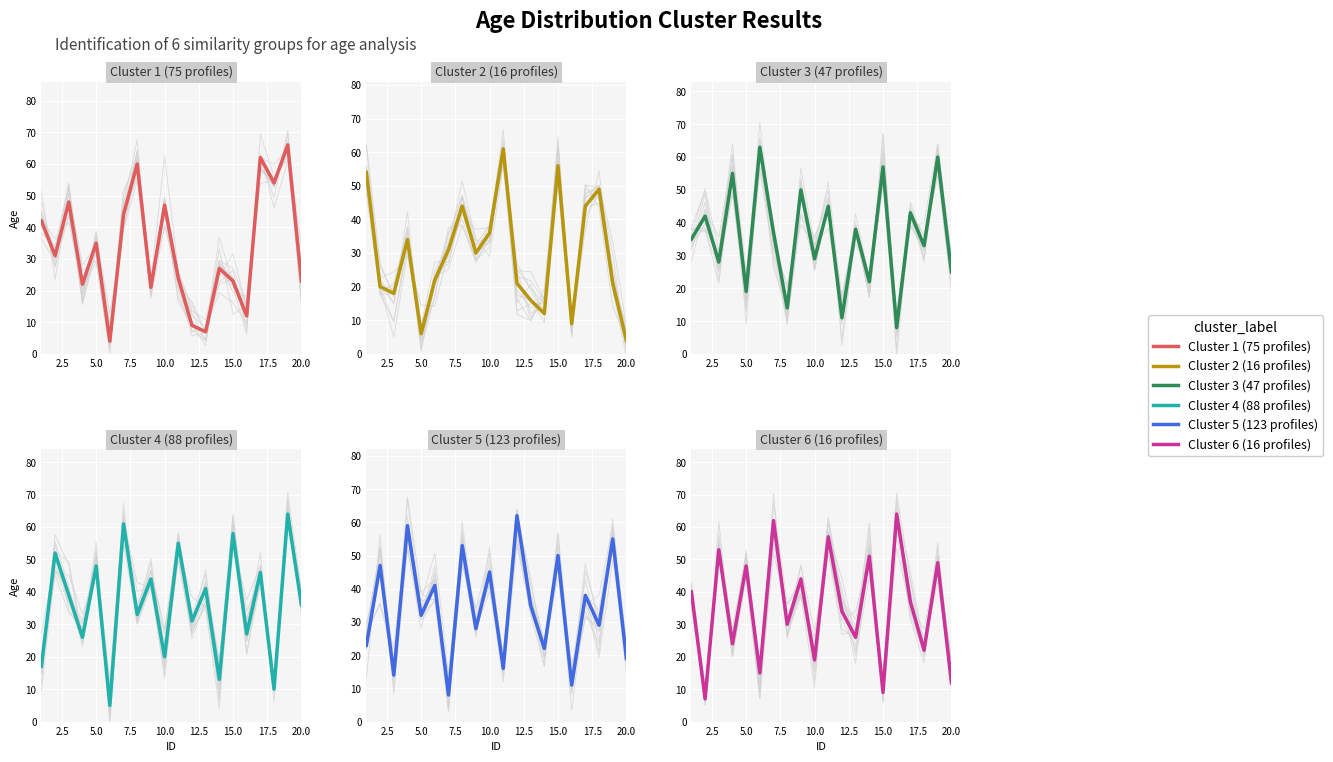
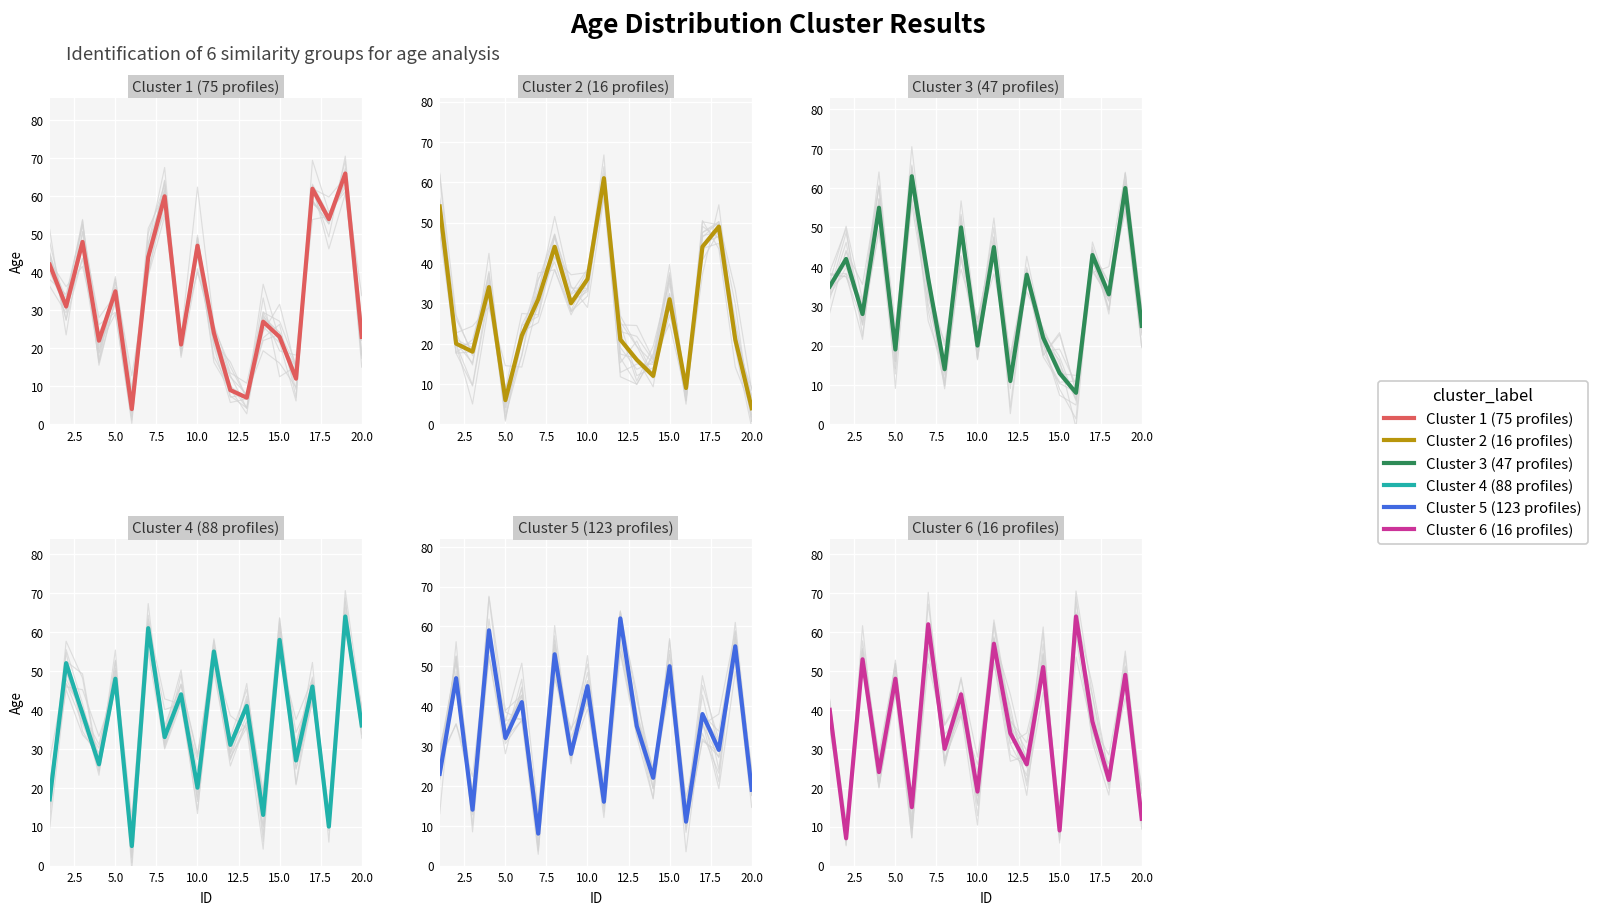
  {
    "Cluster 2 (16 profiles)": {
      "Cluster 2 (16 profiles)": {
-       "15.0": 56
+       "15.0": 31
      }
    },
    "Cluster 3 (47 profiles)": {
      "Cluster 3 (47 profiles)": {
-       "10.0": 29,
-       "15.0": 57
+       "10.0": 20,
+       "15.0": 13
      }
    },
    "Cluster 5 (123 profiles)": {
      "Cluster 5 (123 profiles)": {
        "20.0": 19
      }
    },
    "Cluster 6 (16 profiles)": {
      "Cluster 6 (16 profiles)": {
        "10.0": 19
      }
    }
  }
